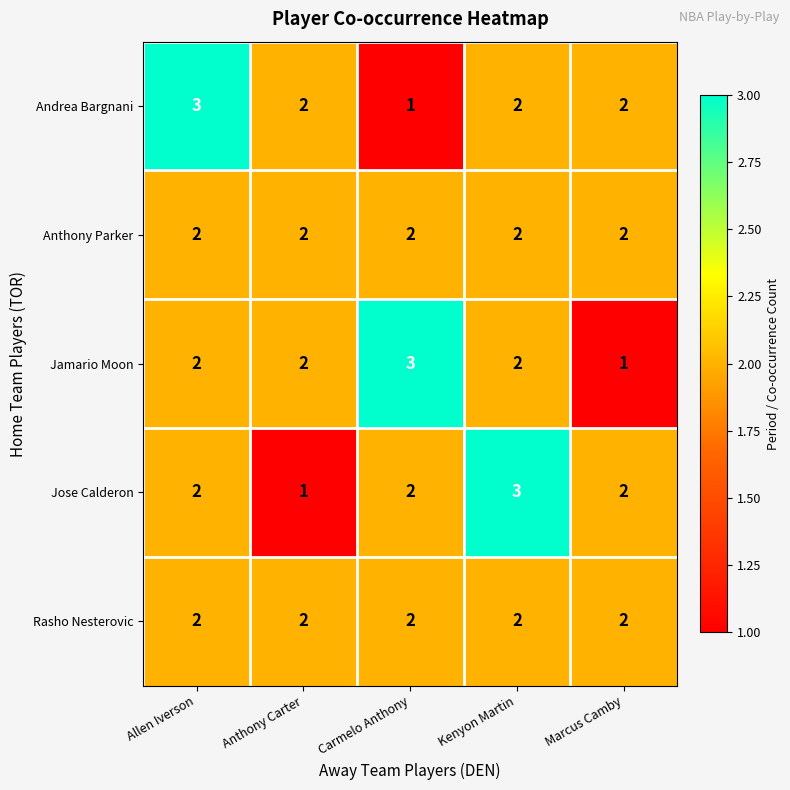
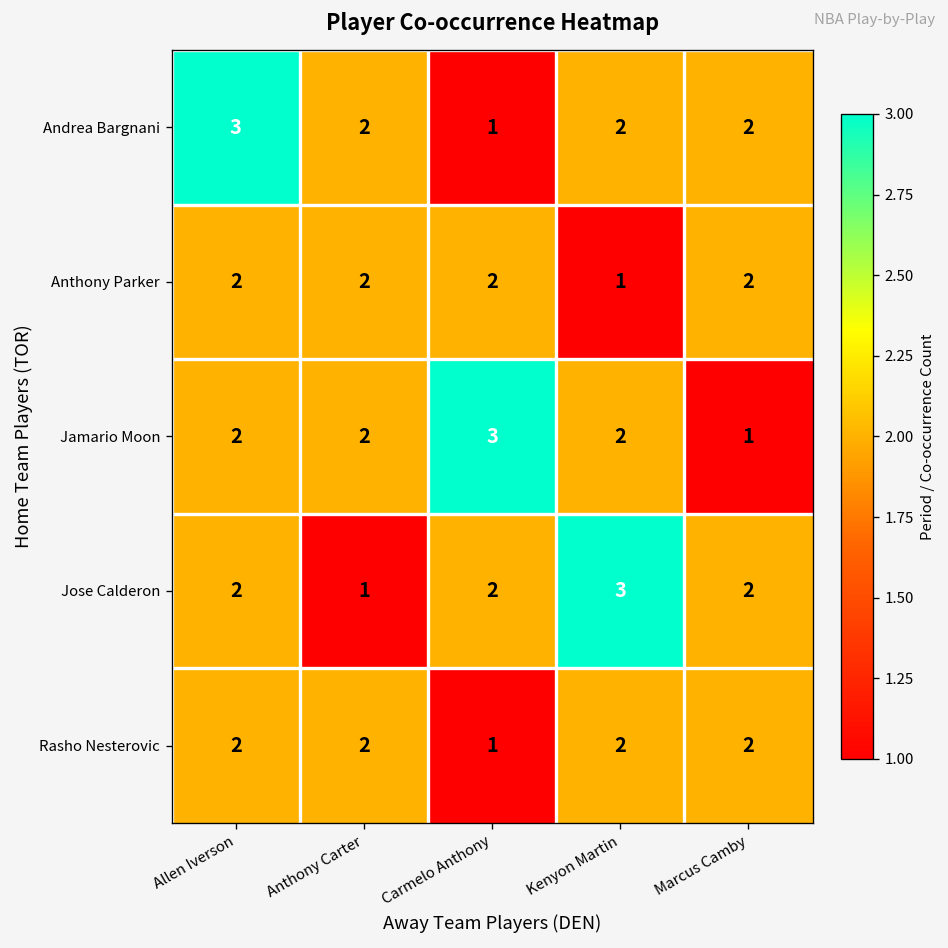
  {
    "Andrea Bargnani": {
      "Allen Iverson": 3,
      "Anthony Carter": 2,
      "Carmelo Anthony": 1,
      "Kenyon Martin": 2,
      "Marcus Camby": 2
    },
    "Anthony Parker": {
      "Allen Iverson": 2,
      "Anthony Carter": 2,
      "Carmelo Anthony": 2,
-     "Kenyon Martin": 2,
+     "Kenyon Martin": 1,
      "Marcus Camby": 2
    },
    "Jamario Moon": {
      "Allen Iverson": 2,
      "Anthony Carter": 2,
      "Carmelo Anthony": 3,
      "Kenyon Martin": 2,
      "Marcus Camby": 1
    },
    "Jose Calderon": {
      "Allen Iverson": 2,
      "Anthony Carter": 1,
      "Carmelo Anthony": 2,
      "Kenyon Martin": 3,
      "Marcus Camby": 2
    },
    "Rasho Nesterovic": {
      "Allen Iverson": 2,
      "Anthony Carter": 2,
-     "Carmelo Anthony": 2,
+     "Carmelo Anthony": 1,
      "Kenyon Martin": 2,
      "Marcus Camby": 2
    }
  }
